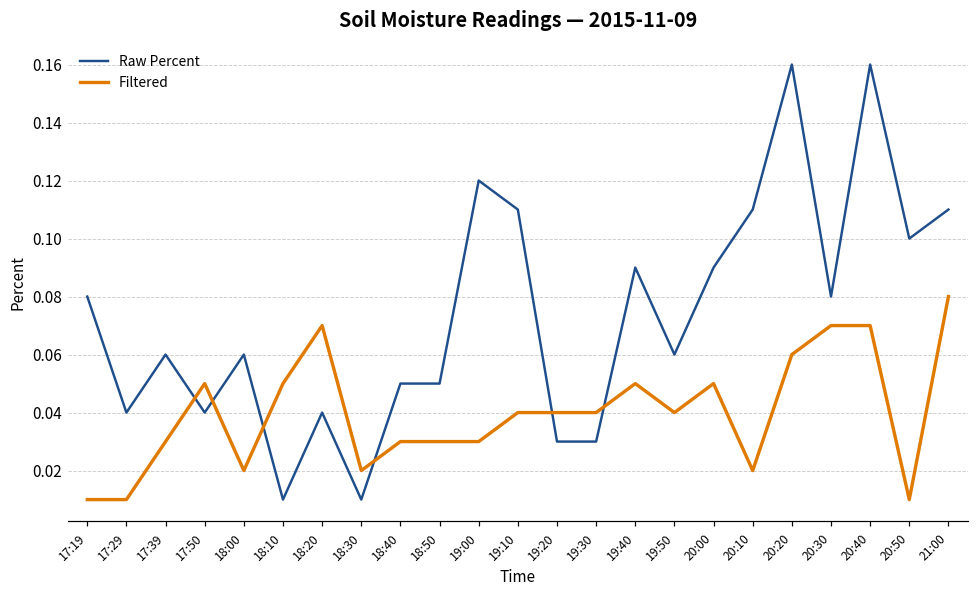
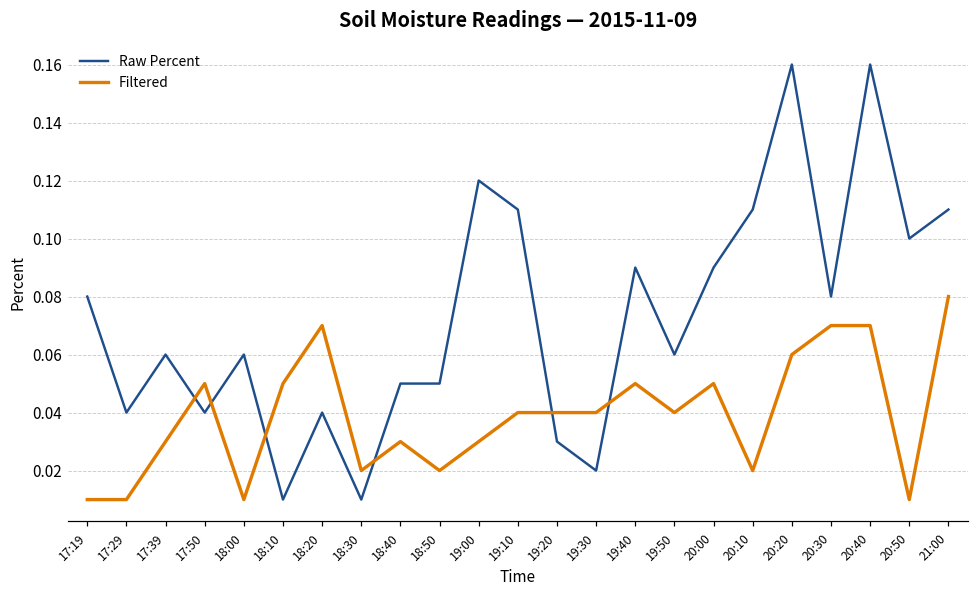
  {
    "Raw Percent": {
      "17:19": 0.08,
      "17:29": 0.04,
      "17:39": 0.06,
      "17:50": 0.04,
      "18:00": 0.06,
      "18:10": 0.01,
      "18:20": 0.04,
      "18:30": 0.01,
      "18:40": 0.05,
      "18:50": 0.05,
      "19:00": 0.12,
      "19:10": 0.11,
      "19:20": 0.03,
-     "19:30": 0.03,
+     "19:30": 0.02,
      "19:40": 0.09,
      "19:50": 0.06,
      "20:00": 0.09,
      "20:10": 0.11,
      "20:20": 0.16,
      "20:30": 0.08,
      "20:40": 0.16,
      "20:50": 0.10,
      "21:00": 0.11
    },
    "Filtered": {
      "17:19": 0.01,
      "17:29": 0.01,
      "17:39": 0.03,
      "17:50": 0.05,
-     "18:00": 0.02,
+     "18:00": 0.01,
      "18:10": 0.05,
      "18:20": 0.07,
      "18:30": 0.02,
      "18:40": 0.03,
-     "18:50": 0.03,
+     "18:50": 0.02,
      "19:00": 0.03,
      "19:10": 0.04,
      "19:20": 0.04,
      "19:30": 0.04,
      "19:40": 0.05,
      "19:50": 0.04,
      "20:00": 0.05,
      "20:10": 0.02,
      "20:20": 0.06,
      "20:30": 0.07,
      "20:40": 0.07,
      "20:50": 0.01,
      "21:00": 0.08
    }
  }
